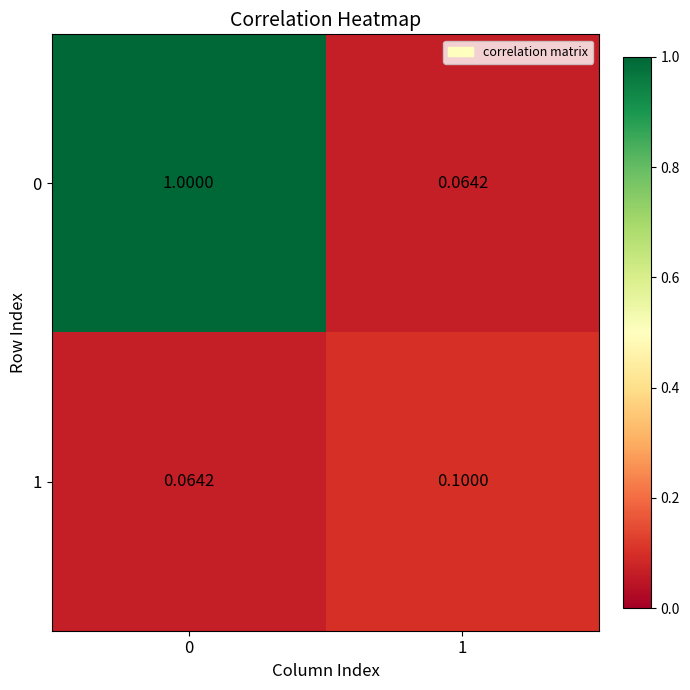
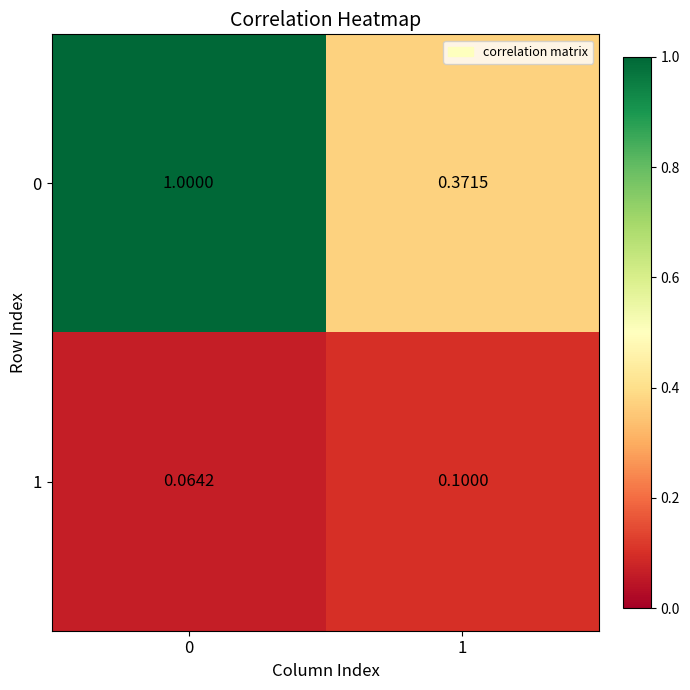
  {
    "0": {
      "0": 1.0000,
-     "1": 0.0642
+     "1": 0.3715
    },
    "1": {
      "0": 0.0642,
      "1": 0.1000
    }
  }
